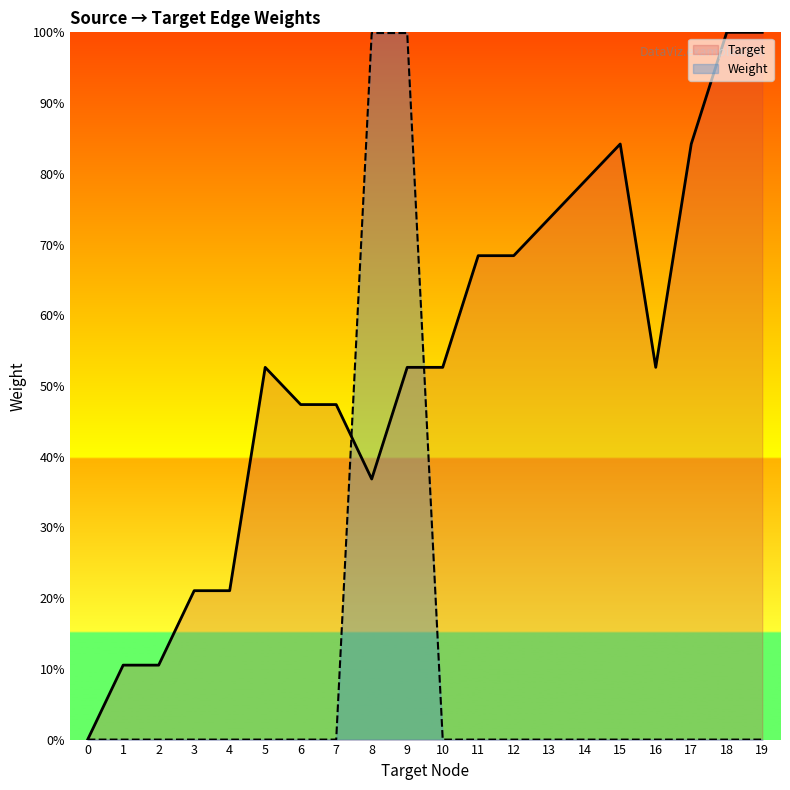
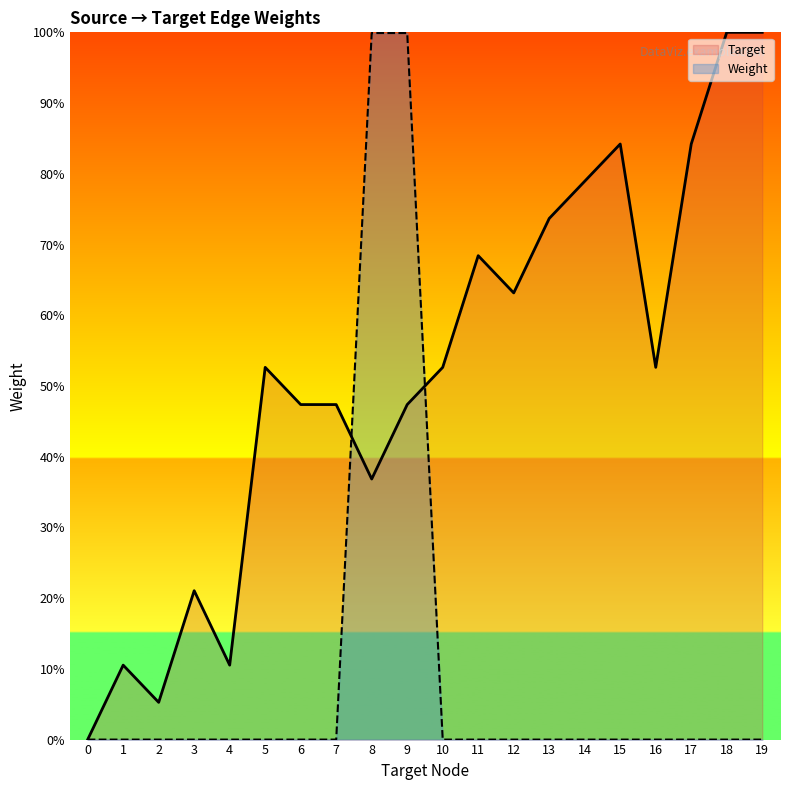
  {
    "Target": {
      "1": "11%",
-     "2": "11%",
+     "2": "5%",
      "3": "21%",
-     "4": "21%",
+     "4": "11%",
      "5": "53%",
      "6": "47%",
      "7": "47%",
      "8": "37%",
-     "9": "53%",
+     "9": "47%",
      "10": "53%",
      "11": "68%",
-     "12": "68%",
+     "12": "63%",
      "13": "74%",
      "14": "79%",
      "15": "84%",
      "16": "53%",
      "17": "84%",
      "18": "100%",
      "19": "100%"
    },
    "Weight": {
      "1": "0%",
      "2": "0%",
      "3": "0%",
      "4": "0%",
      "5": "0%",
      "6": "0%",
      "7": "0%",
      "8": "100%",
      "9": "100%",
      "10": "0%",
      "11": "0%",
      "12": "0%",
      "13": "0%",
      "14": "0%",
      "15": "0%",
      "16": "0%",
      "17": "0%",
      "18": "0%",
      "19": "0%"
    }
  }
